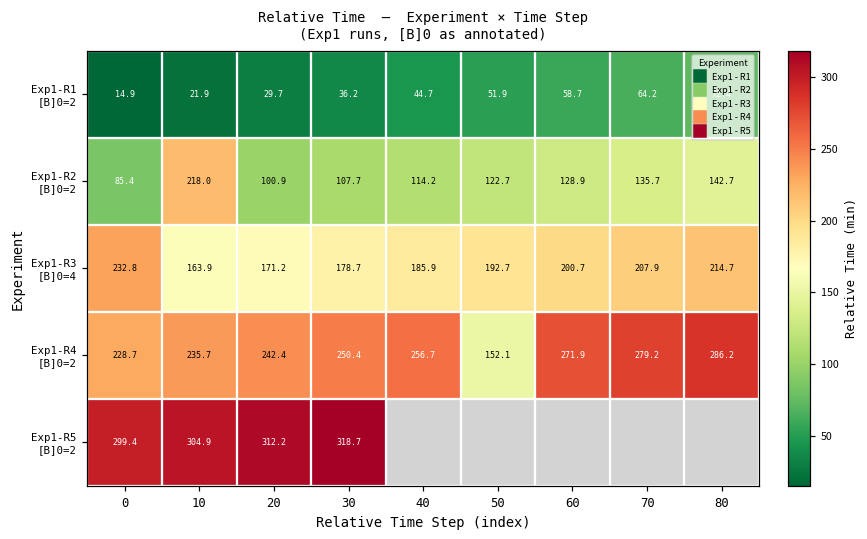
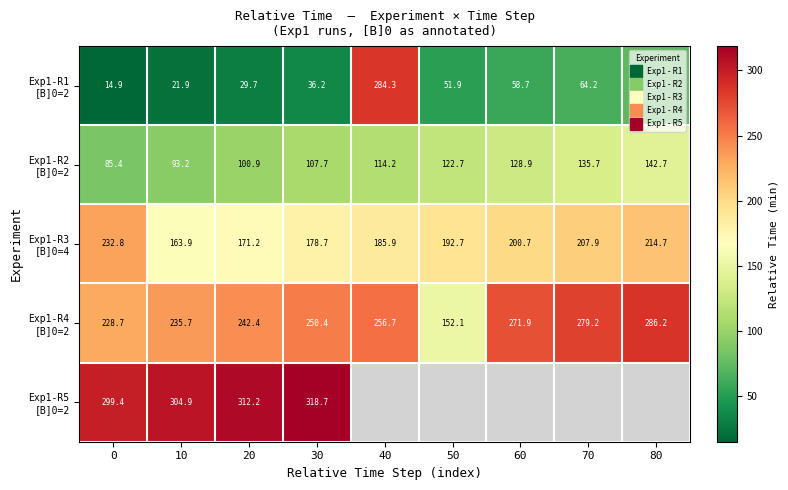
  {
    "Exp1-R1 [B]0=2": {
      "0": 14.9,
      "10": 21.9,
      "20": 29.7,
      "30": 36.2,
-     "40": 44.7,
+     "40": 284.3,
      "50": 51.9,
      "60": 58.7,
      "70": 64.2
    },
    "Exp1-R2 [B]0=2": {
      "0": 85.4,
-     "10": 218.0,
+     "10": 93.2,
      "20": 100.9,
      "30": 107.7,
      "40": 114.2,
      "50": 122.7,
      "60": 128.9,
      "70": 135.7,
      "80": 142.7
    },
    "Exp1-R3 [B]0=4": {
      "0": 232.8,
      "10": 163.9,
      "20": 171.2,
      "30": 178.7,
      "40": 185.9,
      "50": 192.7,
      "60": 200.7,
      "70": 207.9,
      "80": 214.7
    },
    "Exp1-R4 [B]0=2": {
      "0": 228.7,
      "10": 235.7,
      "20": 242.4,
      "30": 250.4,
      "40": 256.7,
      "50": 152.1,
      "60": 271.9,
      "70": 279.2,
      "80": 286.2
    },
    "Exp1-R5 [B]0=2": {
      "0": 299.4,
      "10": 304.9,
      "20": 312.2,
      "30": 318.7
    }
  }
